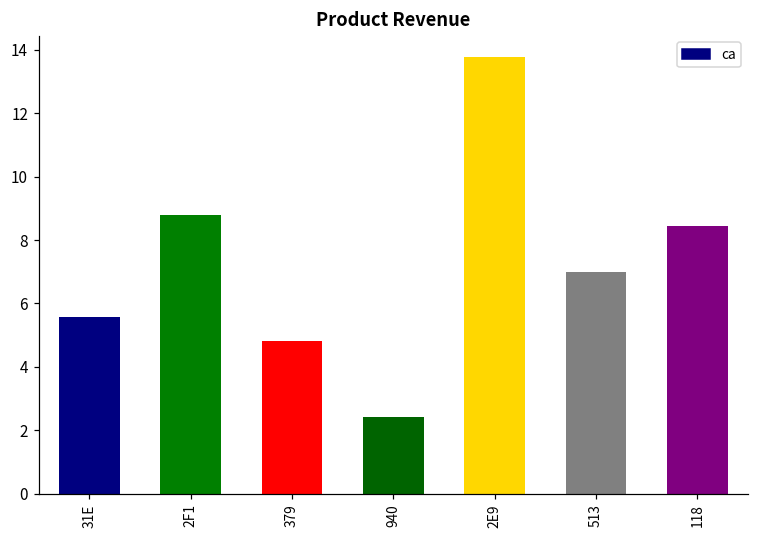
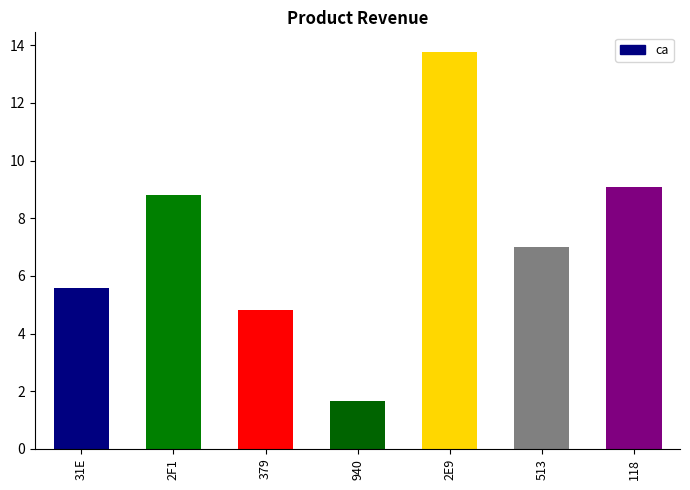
  {
    "31E": 5.6,
    "2F1": 8.8,
    "379": 4.8,
-   "940": 2.4,
+   "940": 1.7,
    "2E9": 13.8,
    "513": 7.0,
-   "118": 8.4
+   "118": 9.1
  }
